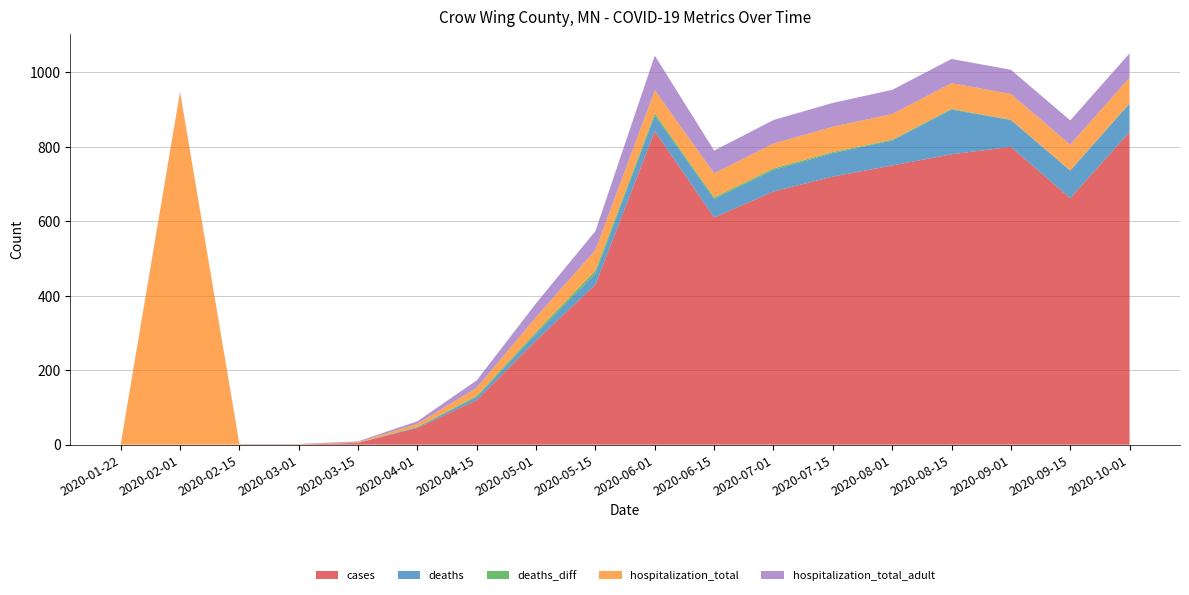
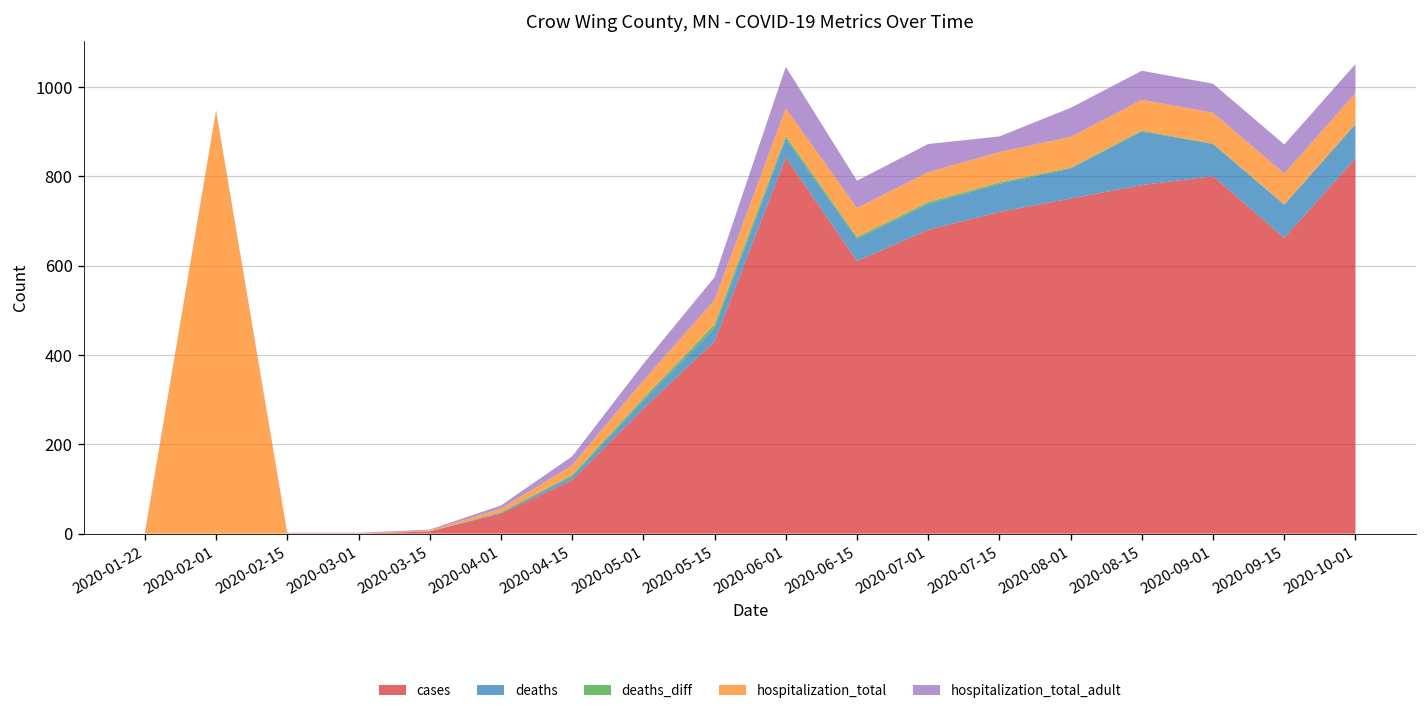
  {
    "cases": {
      "2020-04-15": 120,
      "2020-05-01": 280,
      "2020-05-15": 430,
      "2020-06-01": 840,
      "2020-06-15": 610,
      "2020-07-01": 680,
      "2020-07-15": 720,
      "2020-08-01": 750,
      "2020-08-15": 780,
      "2020-09-01": 800,
      "2020-09-15": 660,
      "2020-10-01": 840
    },
    "deaths": {
      "2020-05-15": 30
    },
    "deaths_diff": {
      "2020-05-15": 10
    },
    "hospitalization_total": {
      "2020-04-01": 10,
      "2020-04-15": 20,
      "2020-05-01": 40,
      "2020-05-15": 60,
      "2020-06-01": 60,
      "2020-06-15": 70,
      "2020-07-01": 70,
      "2020-07-15": 70,
      "2020-08-01": 70,
      "2020-08-15": 70,
      "2020-09-01": 70,
      "2020-09-15": 70,
      "2020-10-01": 70
    },
    "hospitalization_total_adult": {
      "2020-04-01": 10,
      "2020-04-15": 20,
      "2020-05-01": 40,
      "2020-05-15": 50,
      "2020-06-01": 90,
      "2020-06-15": 60,
      "2020-07-01": 60,
-     "2020-07-15": 60,
+     "2020-07-15": 40,
      "2020-08-01": 70,
      "2020-08-15": 70,
      "2020-09-01": 70,
      "2020-09-15": 70,
      "2020-10-01": 70
    }
  }
